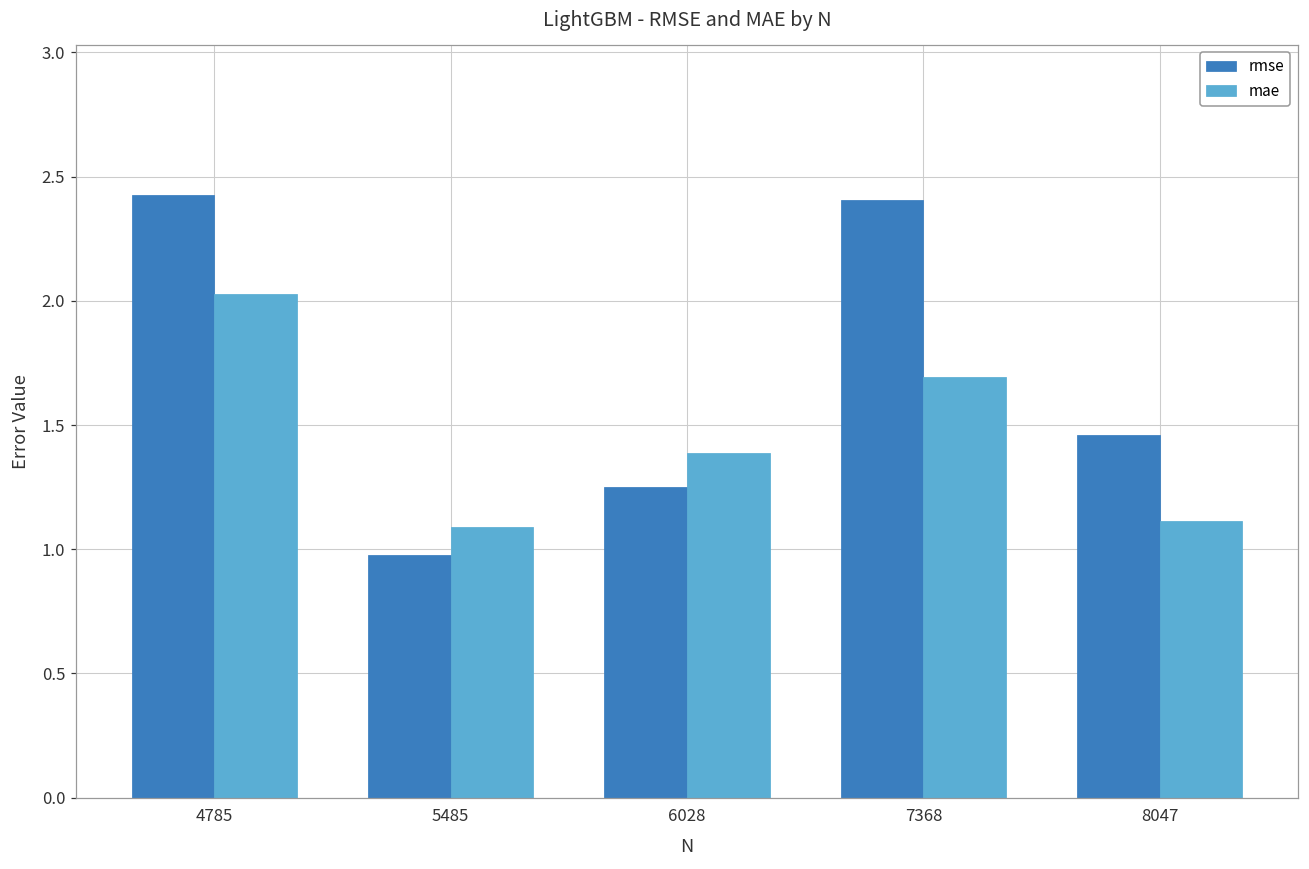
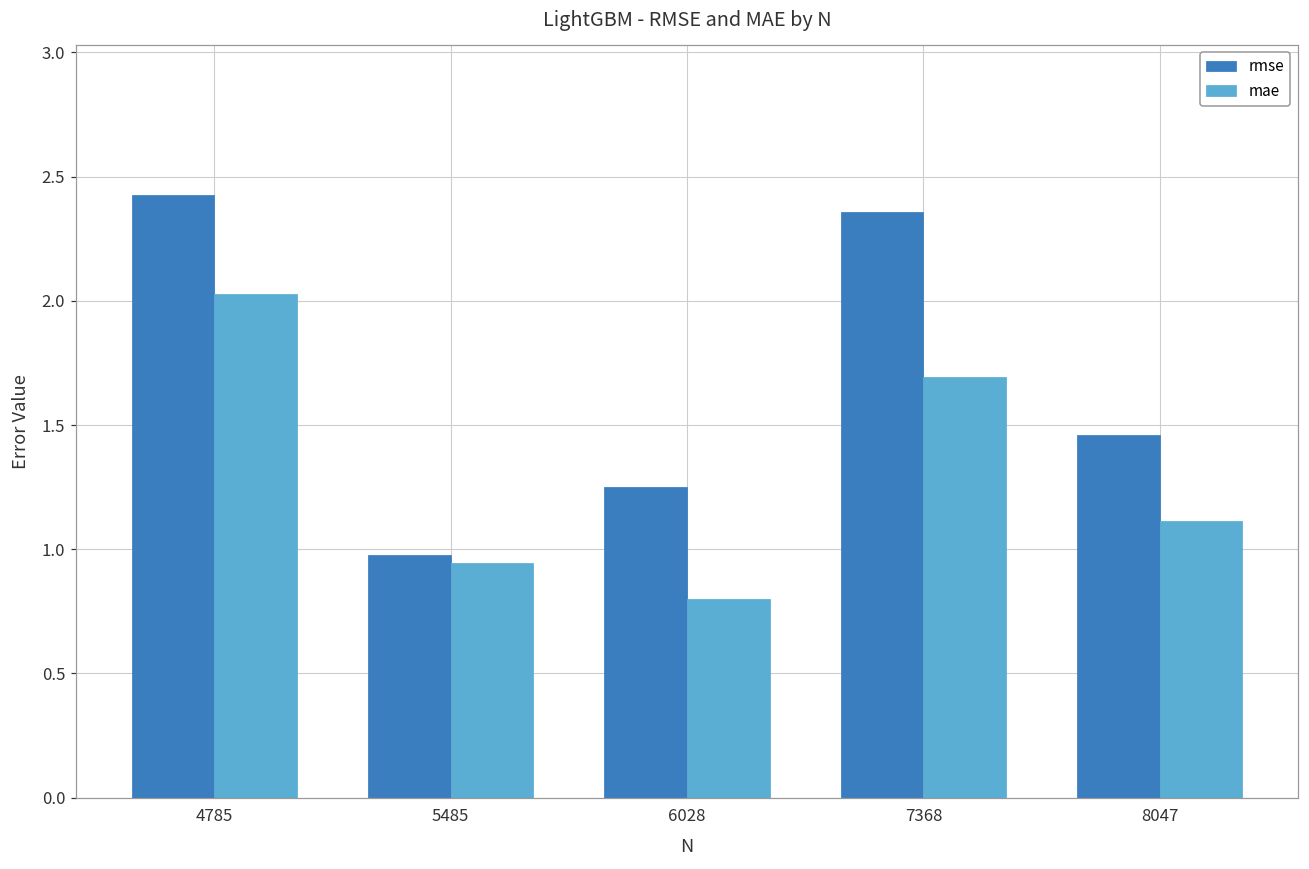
  {
    "rmse": {
      "4785": 2.42,
      "5485": 0.97,
      "6028": 1.25,
-     "7368": 2.40,
+     "7368": 2.36,
      "8047": 1.46
    },
    "mae": {
      "4785": 2.03,
-     "5485": 1.09,
-     "6028": 1.39,
+     "5485": 0.95,
+     "6028": 0.80,
      "7368": 1.69,
      "8047": 1.11
    }
  }
